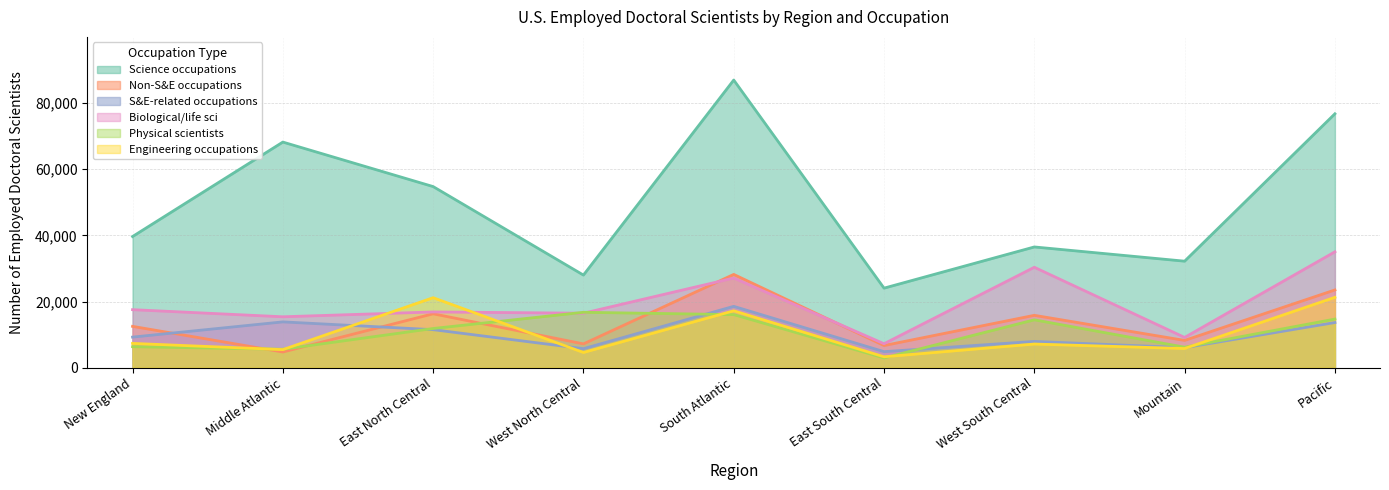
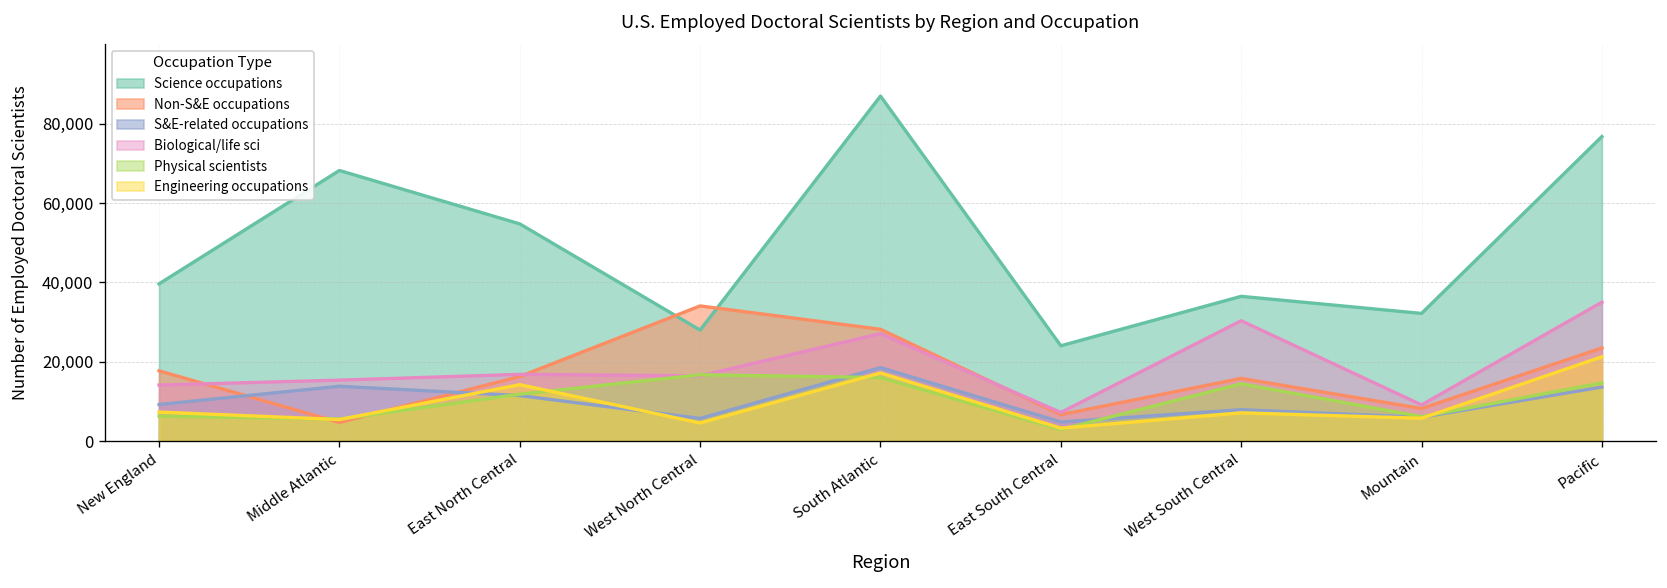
  {
    "Non-S&E occupations": {
-     "New England": "13,000",
-     "West North Central": "7,000",
+     "New England": "18,000",
+     "West North Central": "34,000",
      "South Atlantic": "28,000",
      "West South Central": "16,000",
      "Mountain": "8,000",
      "Pacific": "24,000"
    },
    "Biological/life sci": {
-     "New England": "18,000",
+     "New England": "14,000",
      "Middle Atlantic": "15,000",
      "South Atlantic": "27,000",
      "West South Central": "30,000",
      "Mountain": "9,000",
      "Pacific": "35,000"
    },
    "Physical scientists": {
      "New England": "6,000",
      "South Atlantic": "16,000",
      "West South Central": "14,000",
      "Pacific": "15,000"
    },
    "Engineering occupations": {
      "New England": "7,000",
-     "East North Central": "21,000",
+     "East North Central": "14,000",
      "West North Central": "5,000",
      "South Atlantic": "17,000",
      "West South Central": "7,000",
      "Pacific": "21,000"
    }
  }
